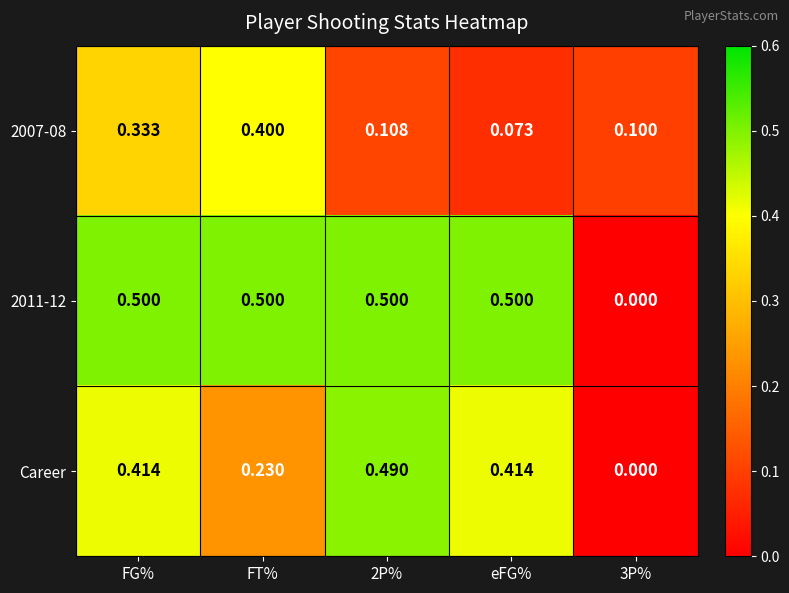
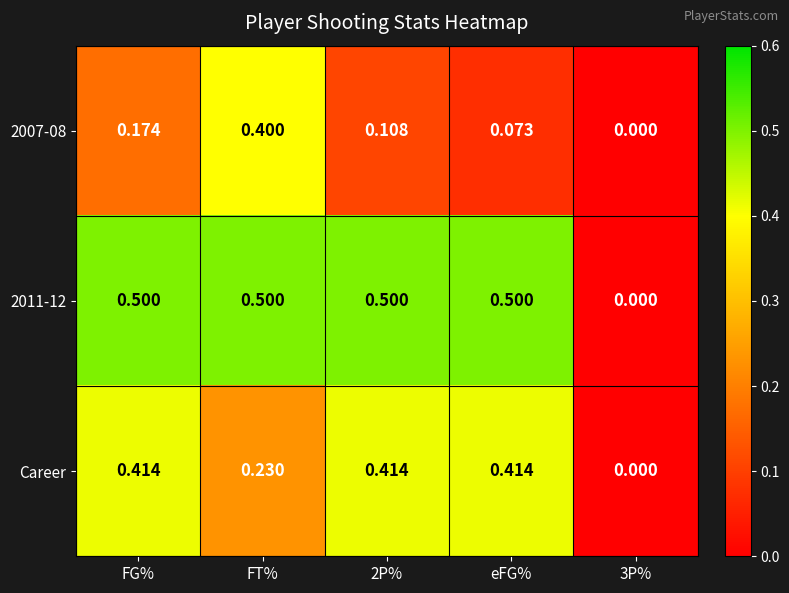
  {
    "2007-08": {
-     "FG%": 0.333,
+     "FG%": 0.174,
      "FT%": 0.400,
      "2P%": 0.108,
      "eFG%": 0.073,
-     "3P%": 0.100
+     "3P%": 0.000
    },
    "2011-12": {
      "FG%": 0.500,
      "FT%": 0.500,
      "2P%": 0.500,
      "eFG%": 0.500,
      "3P%": 0.000
    },
    "Career": {
      "FG%": 0.414,
      "FT%": 0.230,
-     "2P%": 0.490,
+     "2P%": 0.414,
      "eFG%": 0.414,
      "3P%": 0.000
    }
  }
